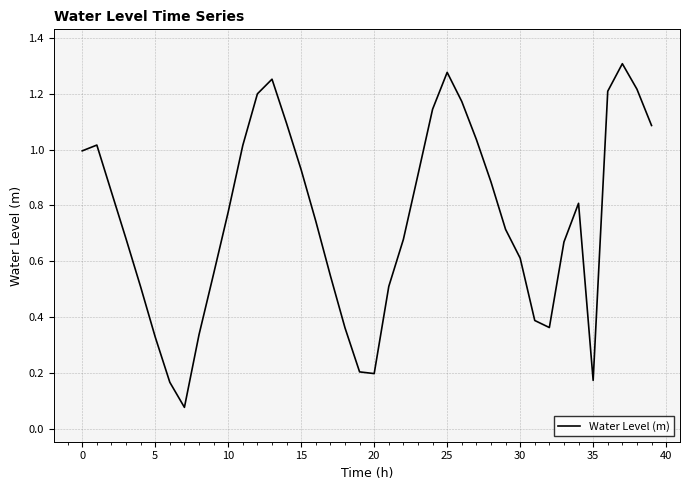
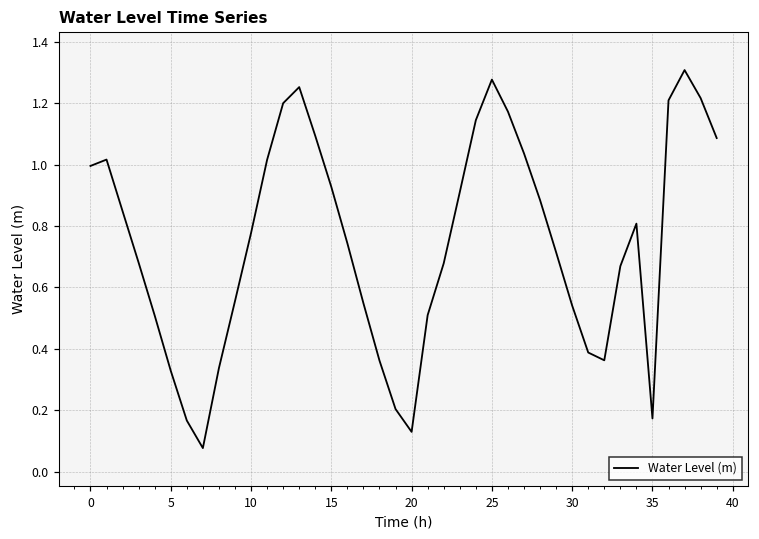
  {
    "0": 1.00,
    "5": 0.33,
    "10": 0.78,
    "15": 0.93,
-   "20": 0.20,
+   "20": 0.13,
    "25": 1.28,
-   "30": 0.61,
+   "30": 0.54,
    "35": 0.17
  }
